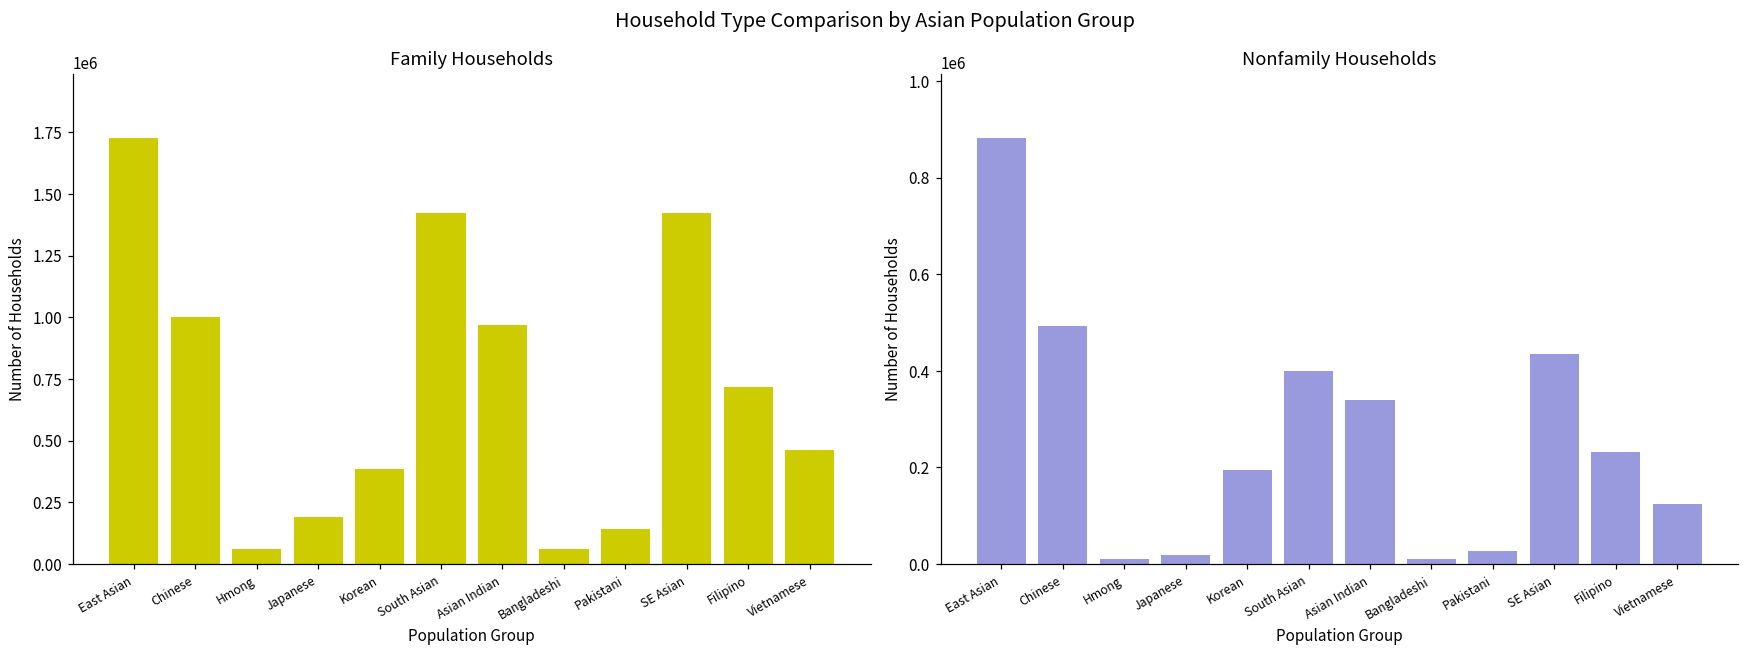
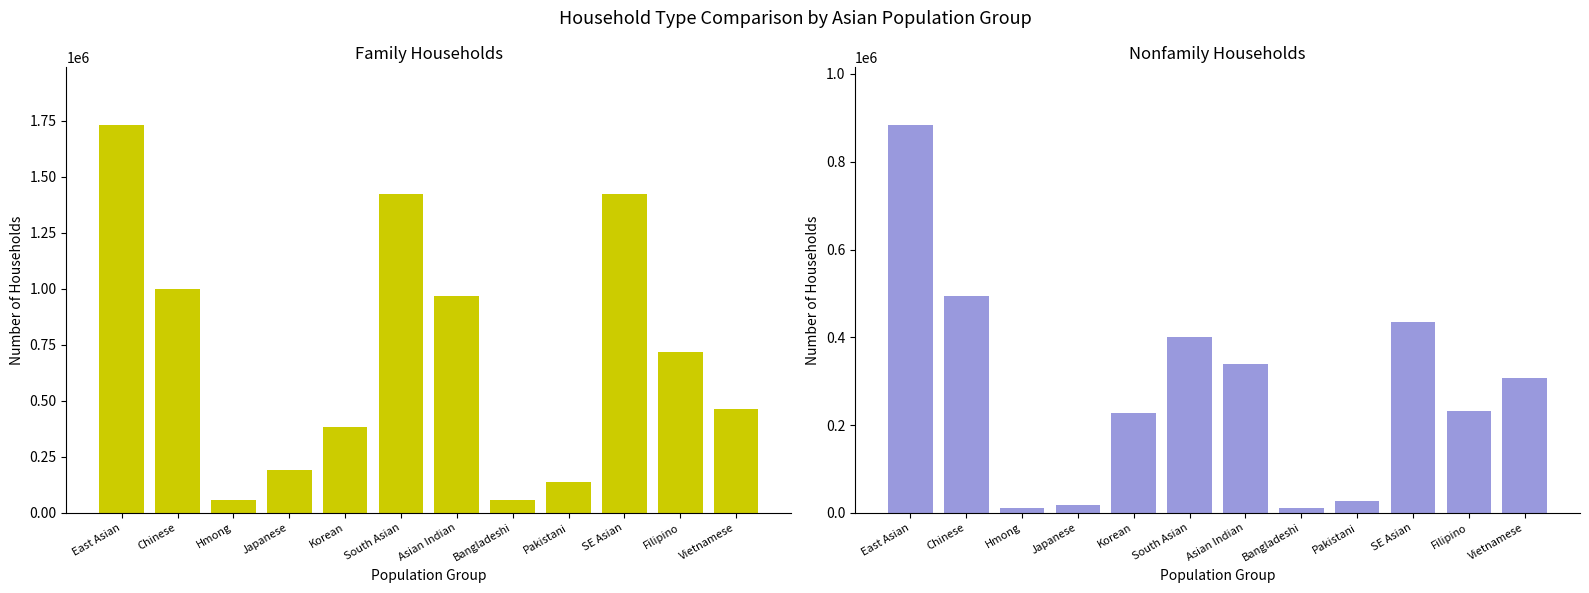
  {
    "Family Households": {
      "East Asian": 1730000,
      "Chinese": 1000000,
      "Hmong": 60000,
      "Japanese": 190000,
      "Korean": 380000,
      "South Asian": 1420000,
      "Asian Indian": 970000,
      "Bangladeshi": 60000,
      "Pakistani": 140000,
      "SE Asian": 1420000,
      "Filipino": 720000,
      "Vietnamese": 460000
    },
    "Nonfamily Households": {
      "East Asian": 880000,
      "Chinese": 490000,
      "Hmong": 10000,
      "Japanese": 20000,
-     "Korean": 190000,
+     "Korean": 230000,
      "South Asian": 400000,
      "Asian Indian": 340000,
      "Bangladeshi": 10000,
      "Pakistani": 30000,
      "SE Asian": 440000,
      "Filipino": 230000,
-     "Vietnamese": 120000
+     "Vietnamese": 310000
    }
  }
